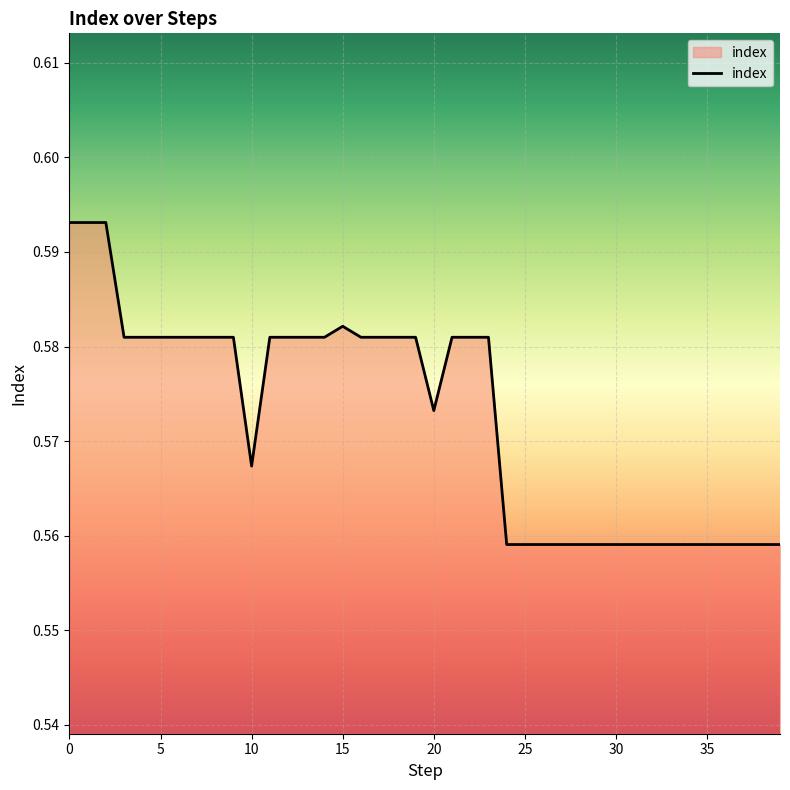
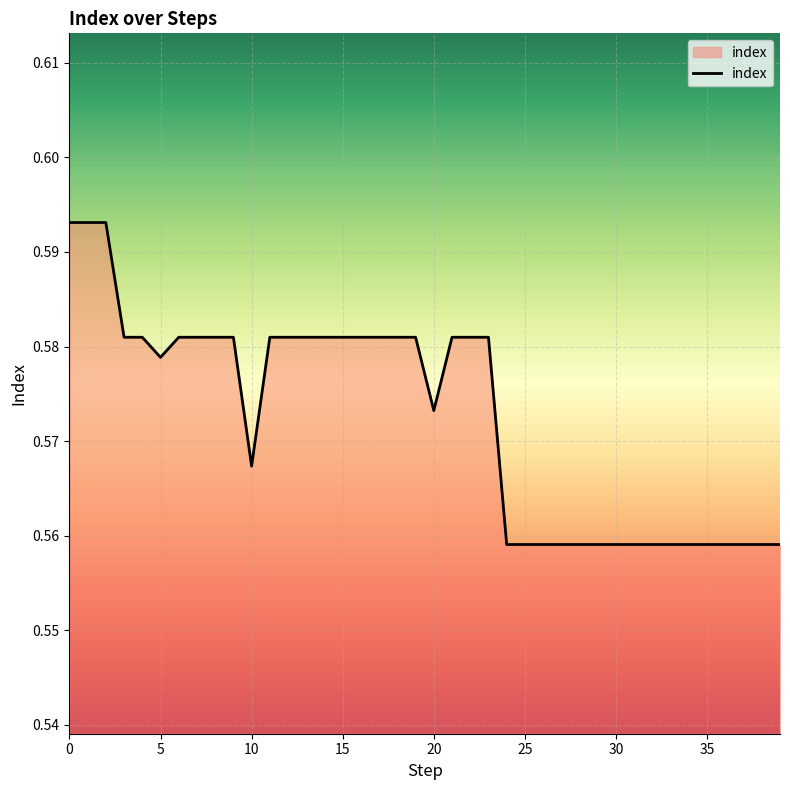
  {
    "0": 0.593,
-   "5": 0.581,
+   "5": 0.579,
    "10": 0.567,
-   "15": 0.582,
+   "15": 0.581,
    "20": 0.573,
    "25": 0.559,
    "30": 0.559,
    "35": 0.559
  }
